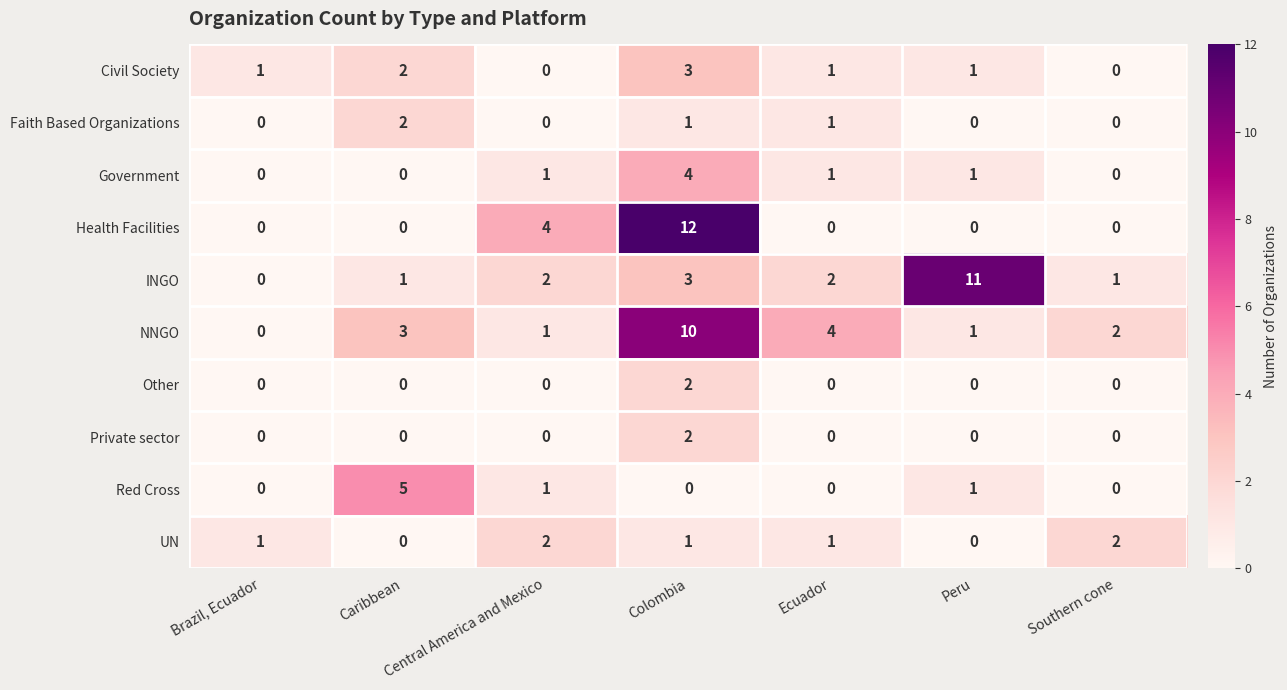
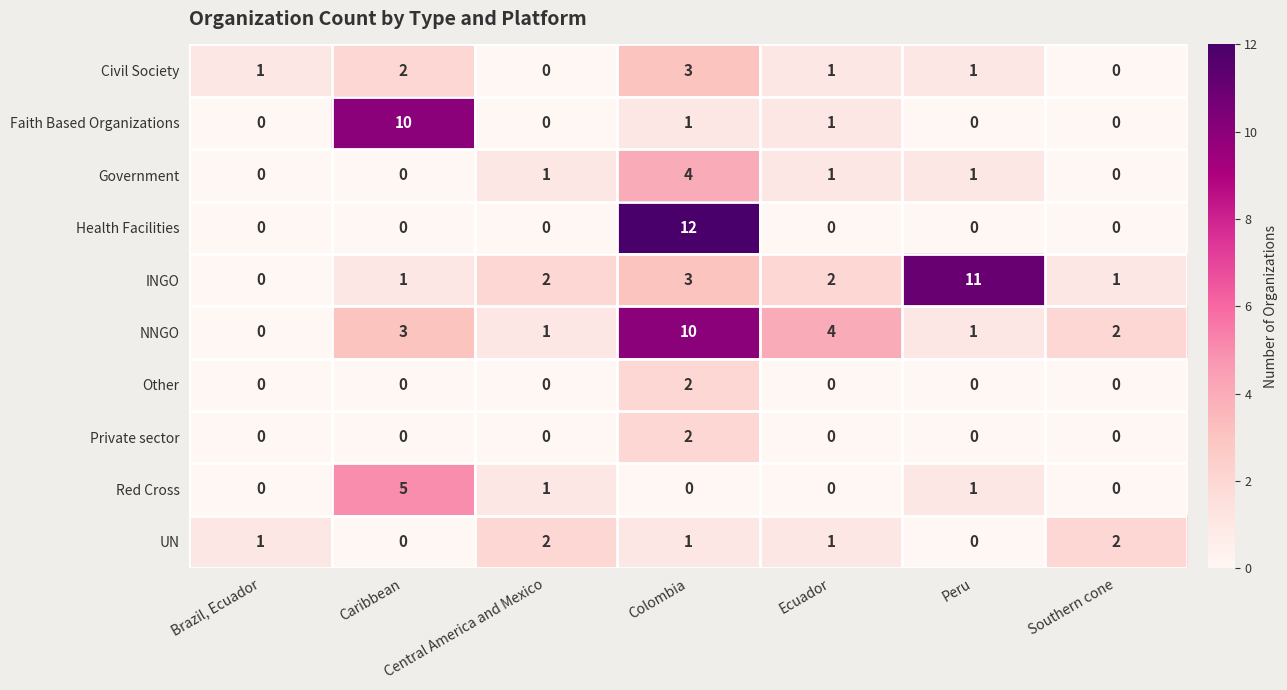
  {
    "Civil Society": {
      "Brazil, Ecuador": 1,
      "Caribbean": 2,
      "Central America and Mexico": 0,
      "Colombia": 3,
      "Ecuador": 1,
      "Peru": 1,
      "Southern cone": 0
    },
    "Faith Based Organizations": {
      "Brazil, Ecuador": 0,
-     "Caribbean": 2,
+     "Caribbean": 10,
      "Central America and Mexico": 0,
      "Colombia": 1,
      "Ecuador": 1,
      "Peru": 0,
      "Southern cone": 0
    },
    "Government": {
      "Brazil, Ecuador": 0,
      "Caribbean": 0,
      "Central America and Mexico": 1,
      "Colombia": 4,
      "Ecuador": 1,
      "Peru": 1,
      "Southern cone": 0
    },
    "Health Facilities": {
      "Brazil, Ecuador": 0,
      "Caribbean": 0,
-     "Central America and Mexico": 4,
+     "Central America and Mexico": 0,
      "Colombia": 12,
      "Ecuador": 0,
      "Peru": 0,
      "Southern cone": 0
    },
    "INGO": {
      "Brazil, Ecuador": 0,
      "Caribbean": 1,
      "Central America and Mexico": 2,
      "Colombia": 3,
      "Ecuador": 2,
      "Peru": 11,
      "Southern cone": 1
    },
    "NNGO": {
      "Brazil, Ecuador": 0,
      "Caribbean": 3,
      "Central America and Mexico": 1,
      "Colombia": 10,
      "Ecuador": 4,
      "Peru": 1,
      "Southern cone": 2
    },
    "Other": {
      "Brazil, Ecuador": 0,
      "Caribbean": 0,
      "Central America and Mexico": 0,
      "Colombia": 2,
      "Ecuador": 0,
      "Peru": 0,
      "Southern cone": 0
    },
    "Private sector": {
      "Brazil, Ecuador": 0,
      "Caribbean": 0,
      "Central America and Mexico": 0,
      "Colombia": 2,
      "Ecuador": 0,
      "Peru": 0,
      "Southern cone": 0
    },
    "Red Cross": {
      "Brazil, Ecuador": 0,
      "Caribbean": 5,
      "Central America and Mexico": 1,
      "Colombia": 0,
      "Ecuador": 0,
      "Peru": 1,
      "Southern cone": 0
    },
    "UN": {
      "Brazil, Ecuador": 1,
      "Caribbean": 0,
      "Central America and Mexico": 2,
      "Colombia": 1,
      "Ecuador": 1,
      "Peru": 0,
      "Southern cone": 2
    }
  }
